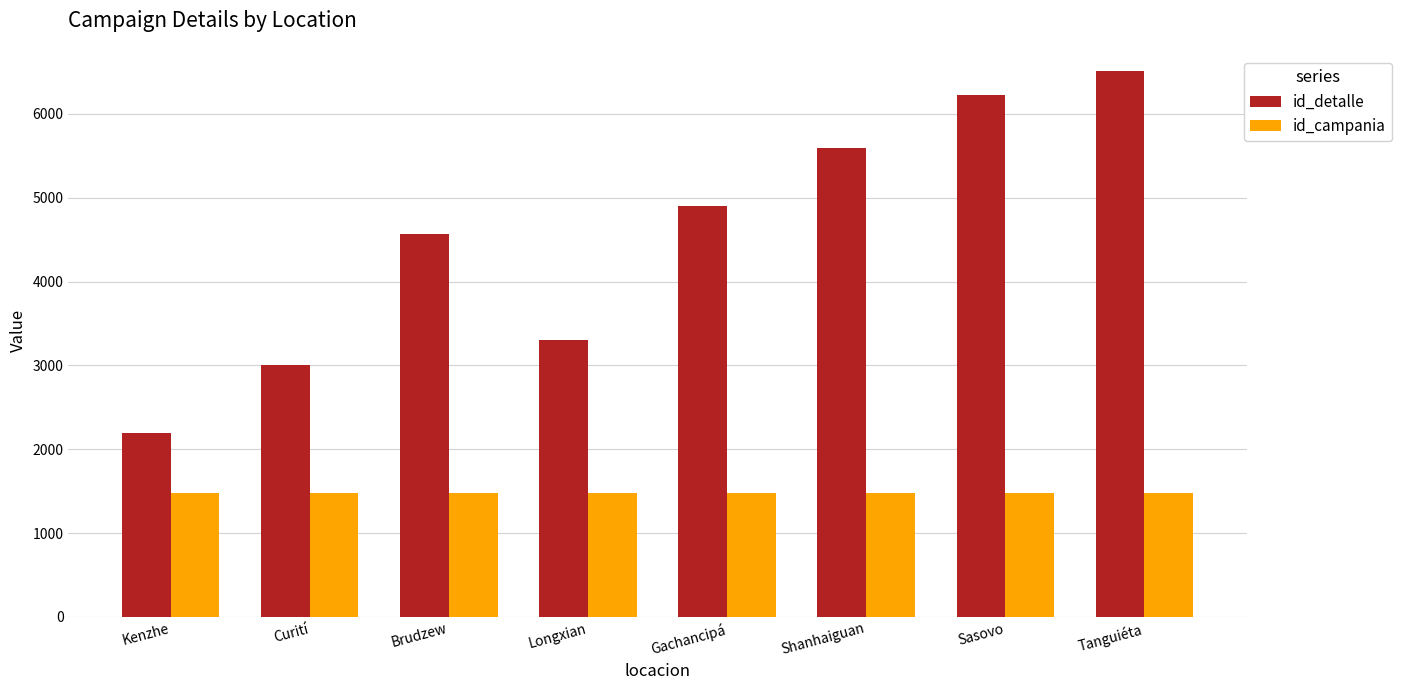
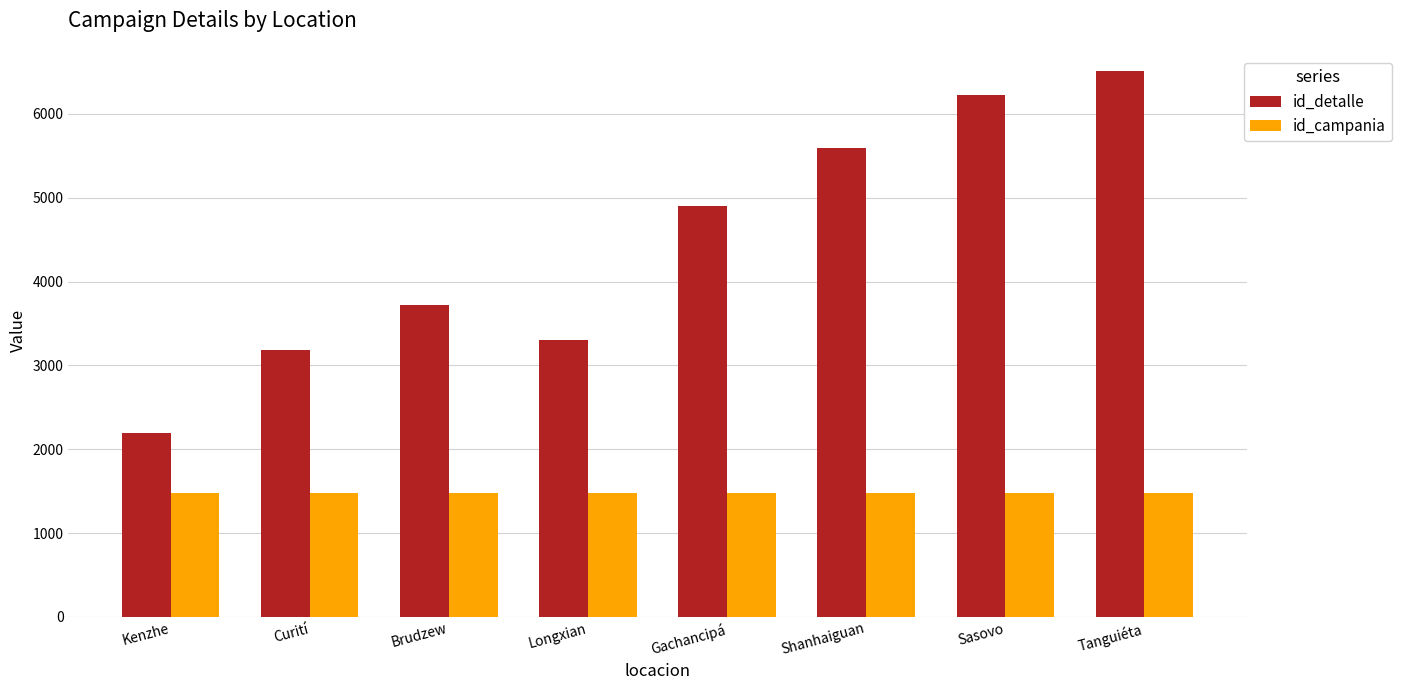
  {
    "id_detalle": {
      "Kenzhe": 2200,
-     "Curití": 3000,
-     "Brudzew": 4600,
+     "Curití": 3200,
+     "Brudzew": 3700,
      "Longxian": 3300,
      "Gachancipá": 4900,
      "Shanhaiguan": 5600,
      "Sasovo": 6200,
      "Tanguiéta": 6500
    },
    "id_campania": {
      "Kenzhe": 1500,
      "Curití": 1500,
      "Brudzew": 1500,
      "Longxian": 1500,
      "Gachancipá": 1500,
      "Shanhaiguan": 1500,
      "Sasovo": 1500,
      "Tanguiéta": 1500
    }
  }
